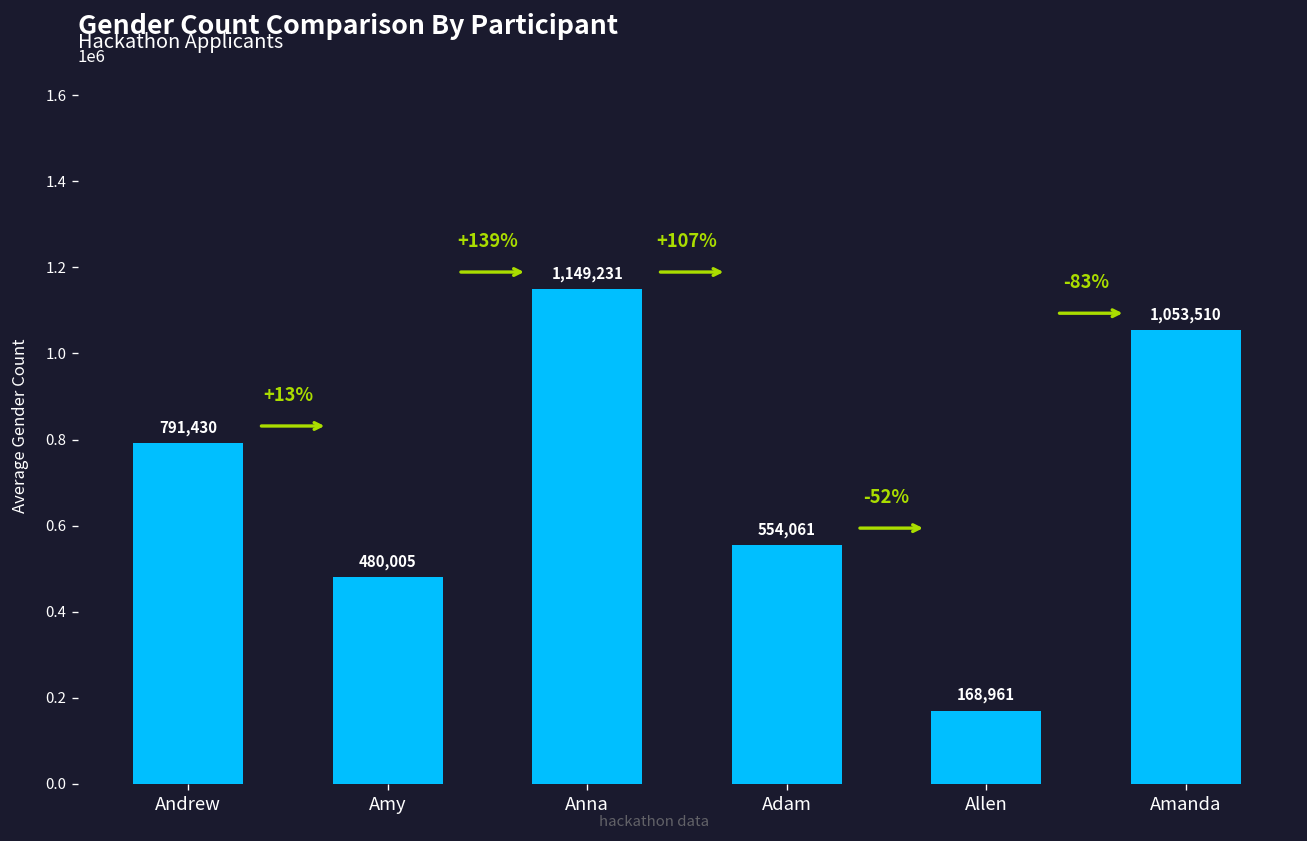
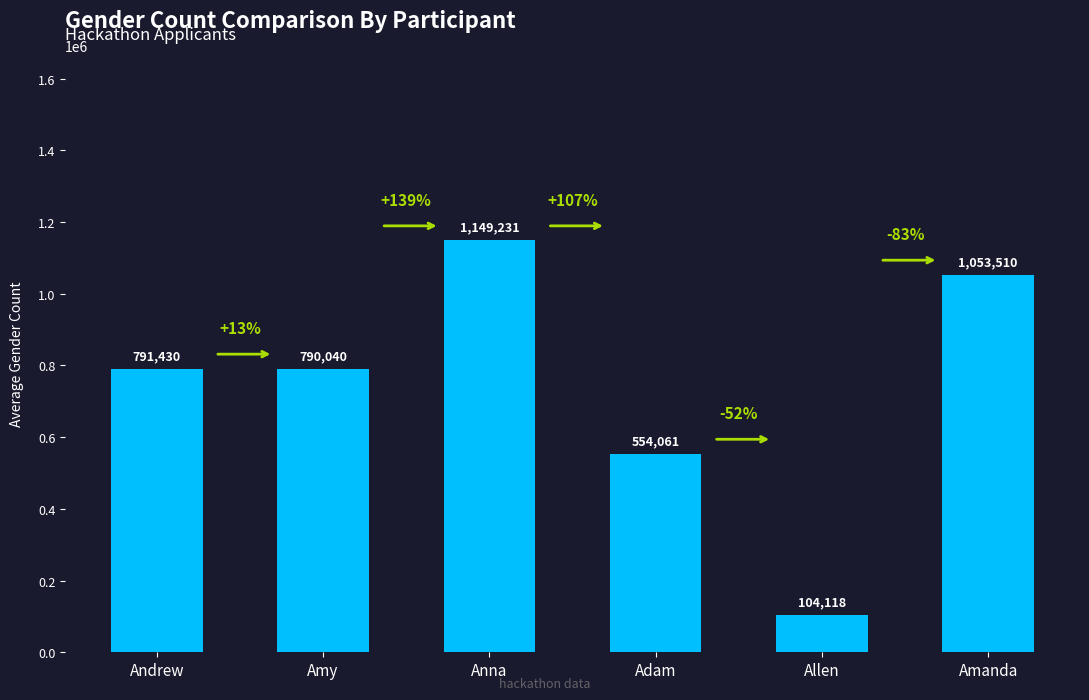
  {
    "Andrew": "791,430",
-   "Amy": "480,005",
+   "Amy": "790,040",
    "Anna": "1,149,231",
    "Adam": "554,061",
-   "Allen": "168,961",
+   "Allen": "104,118",
    "Amanda": "1,053,510"
  }
